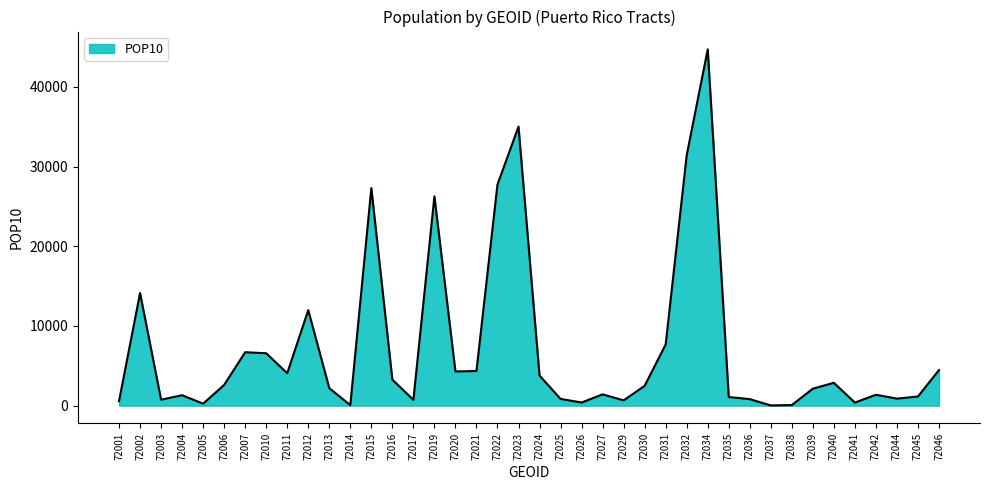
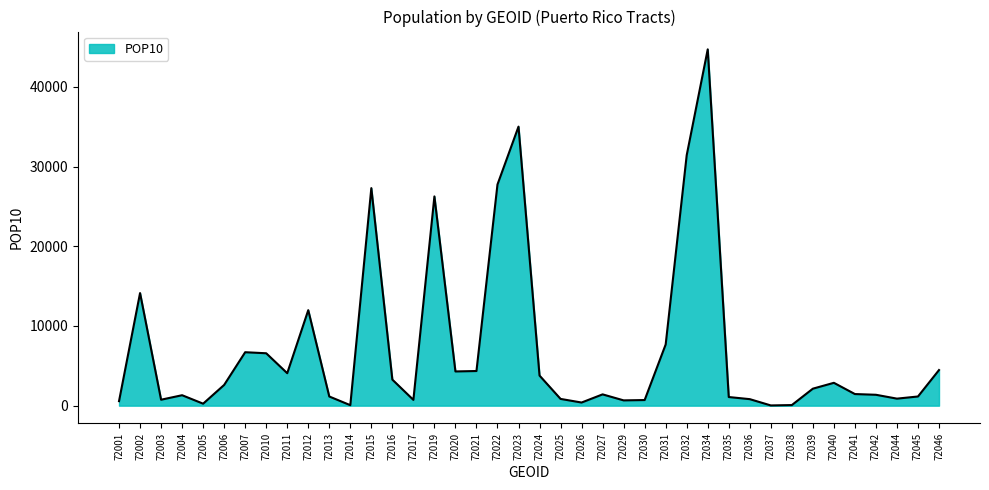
  {
    "72001": 1000,
    "72002": 14000,
    "72003": 1000,
    "72004": 1000,
    "72005": 0,
    "72006": 3000,
    "72007": 7000,
    "72010": 7000,
    "72011": 4000,
    "72012": 12000,
-   "72013": 2000,
+   "72013": 1000,
    "72014": 0,
    "72015": 27000,
    "72016": 3000,
    "72017": 1000,
    "72019": 26000,
    "72020": 4000,
    "72021": 4000,
    "72022": 28000,
    "72023": 35000,
    "72024": 4000,
    "72025": 1000,
    "72026": 0,
    "72027": 1000,
    "72029": 1000,
-   "72030": 2000,
+   "72030": 1000,
    "72031": 8000,
    "72032": 31000,
    "72034": 45000,
    "72035": 1000,
    "72036": 1000,
    "72037": 0,
    "72038": 0,
    "72039": 2000,
    "72040": 3000,
-   "72041": 0,
+   "72041": 1000,
    "72042": 1000,
    "72044": 1000,
    "72045": 1000,
    "72046": 4000
  }
